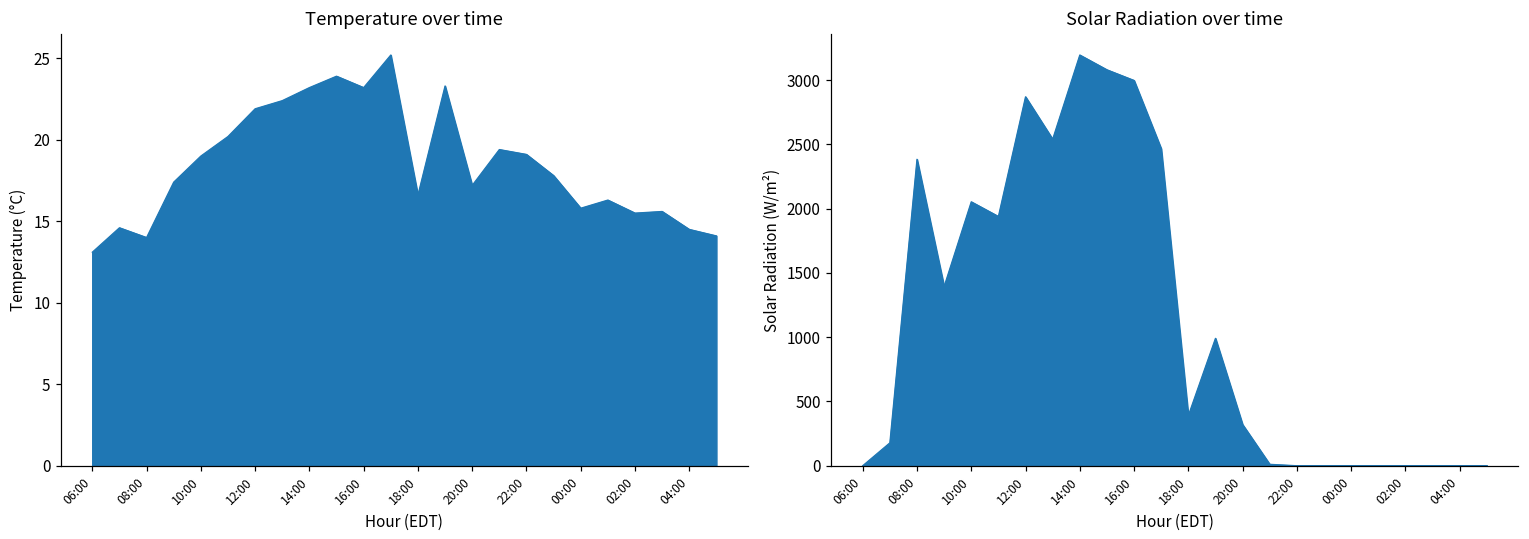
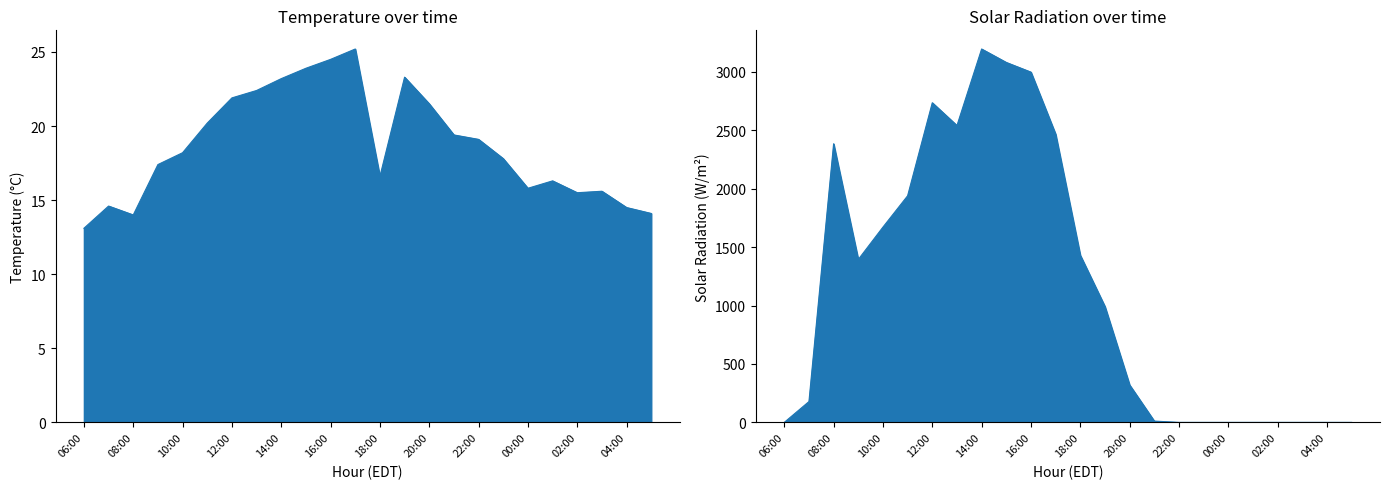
  {
    "Temperature over time": {
      "06:00": 13.1,
      "08:00": 14.0,
-     "10:00": 19.0,
+     "10:00": 18.2,
      "12:00": 21.9,
      "14:00": 23.2,
-     "16:00": 23.2,
+     "16:00": 24.5,
      "18:00": 16.6,
-     "20:00": 17.2,
+     "20:00": 21.5,
      "22:00": 19.1,
      "00:00": 15.8,
      "02:00": 15.5,
      "04:00": 14.5
    },
    "Solar Radiation over time": {
      "06:00": 0,
      "08:00": 2380,
-     "10:00": 2050,
-     "12:00": 2870,
+     "10:00": 1670,
+     "12:00": 2740,
      "14:00": 3200,
      "16:00": 3000,
-     "18:00": 390,
+     "18:00": 1430,
      "20:00": 320,
      "22:00": 0,
      "00:00": 0,
      "02:00": 0,
      "04:00": 0
    }
  }
